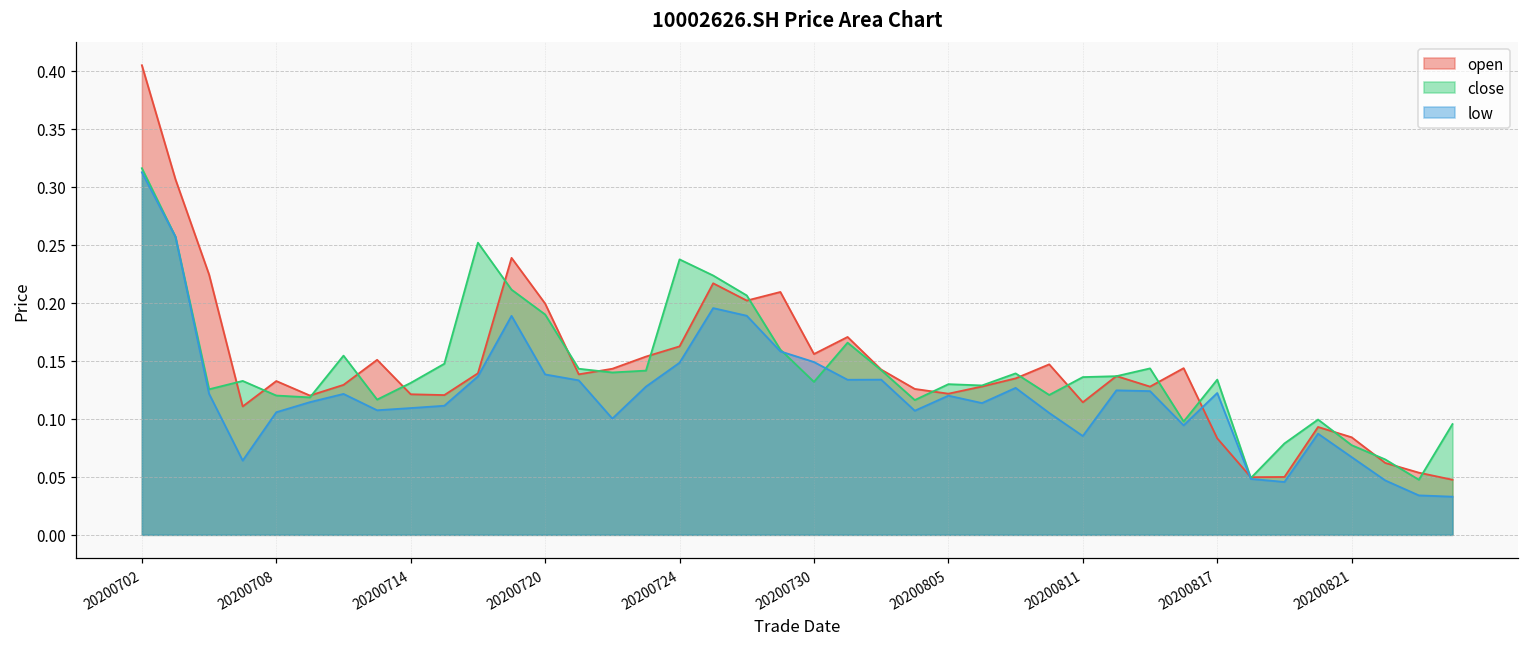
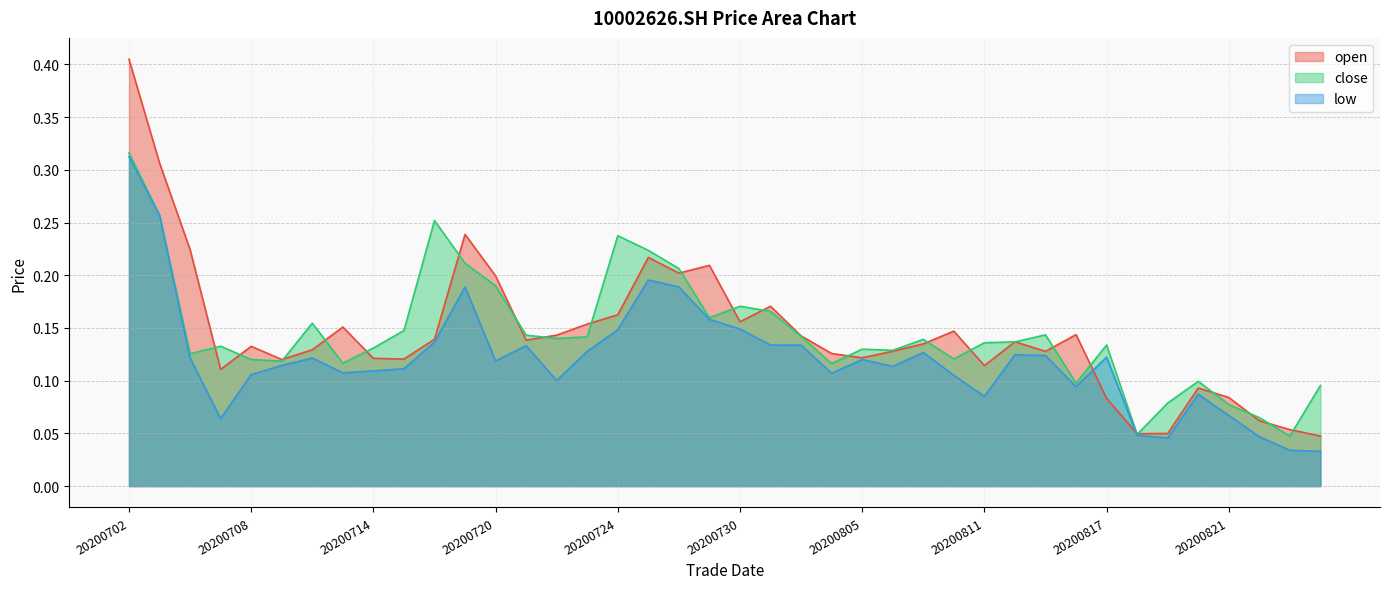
  {
    "open": {
      "20200702": 0.405,
      "20200708": 0.133,
      "20200714": 0.121,
      "20200720": 0.199,
      "20200724": 0.163,
      "20200730": 0.156,
      "20200811": 0.114,
      "20200817": 0.083,
      "20200821": 0.084
    },
    "close": {
      "20200702": 0.316,
      "20200708": 0.120,
      "20200714": 0.131,
      "20200720": 0.190,
      "20200724": 0.238,
-     "20200730": 0.132,
+     "20200730": 0.171,
      "20200805": 0.130,
      "20200811": 0.136,
      "20200817": 0.134,
      "20200821": 0.077
    },
    "low": {
      "20200702": 0.313,
      "20200708": 0.106,
      "20200714": 0.109,
-     "20200720": 0.138,
+     "20200720": 0.119,
      "20200724": 0.148,
      "20200730": 0.149,
      "20200811": 0.085,
      "20200817": 0.122,
      "20200821": 0.067
    }
  }
